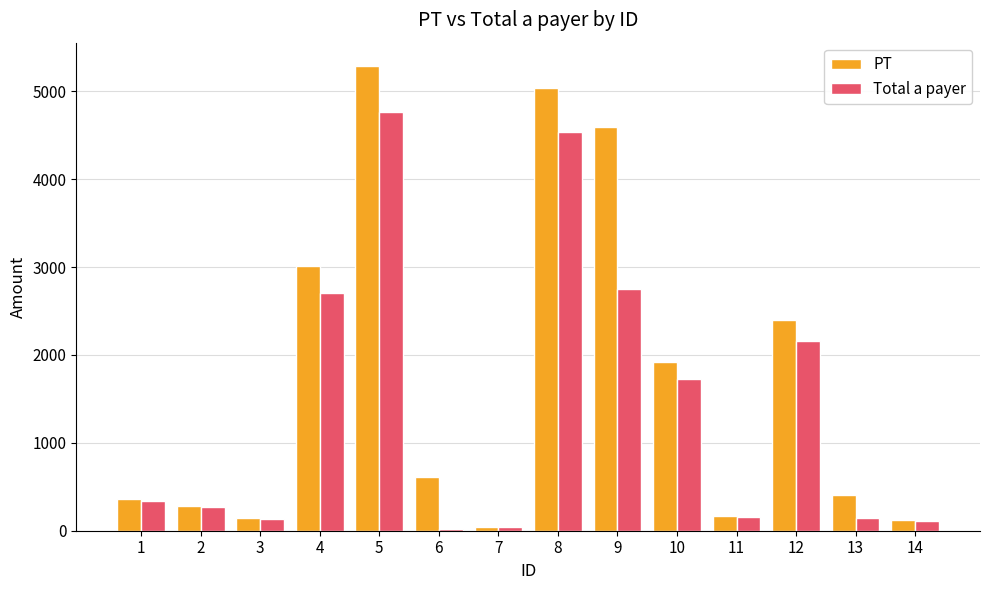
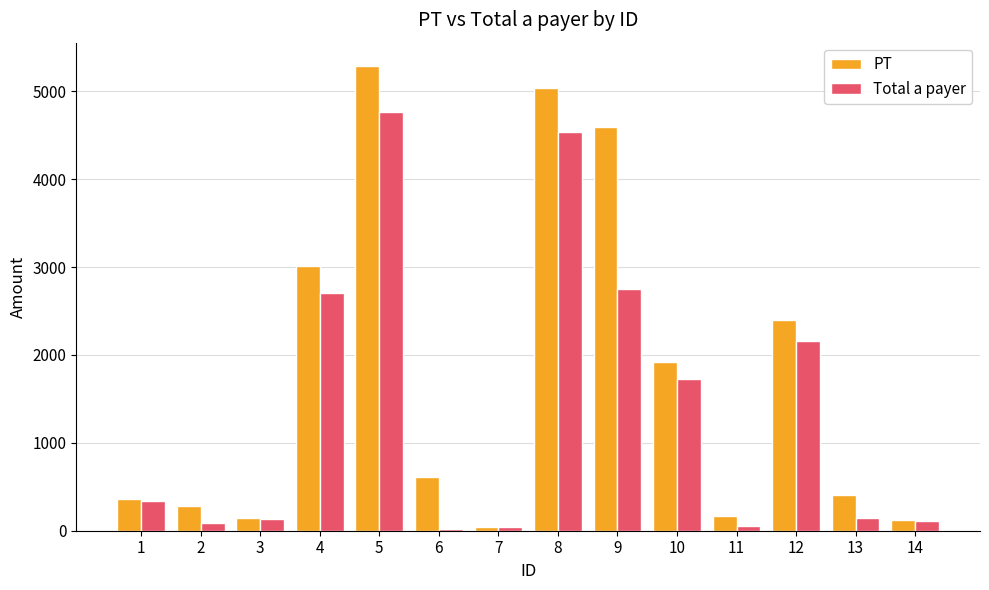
  {
    "PT": {
      "1": 400,
      "2": 300,
      "3": 100,
      "4": 3000,
      "5": 5300,
      "6": 600,
      "7": 0,
      "8": 5000,
      "9": 4600,
      "10": 1900,
      "11": 200,
      "12": 2400,
      "13": 400,
      "14": 100
    },
    "Total a payer": {
      "1": 300,
-     "2": 300,
+     "2": 100,
      "3": 100,
      "4": 2700,
      "5": 4800,
      "7": 0,
      "8": 4500,
      "9": 2800,
      "10": 1700,
-     "11": 200,
+     "11": 100,
      "12": 2200,
      "13": 100,
      "14": 100
    }
  }
